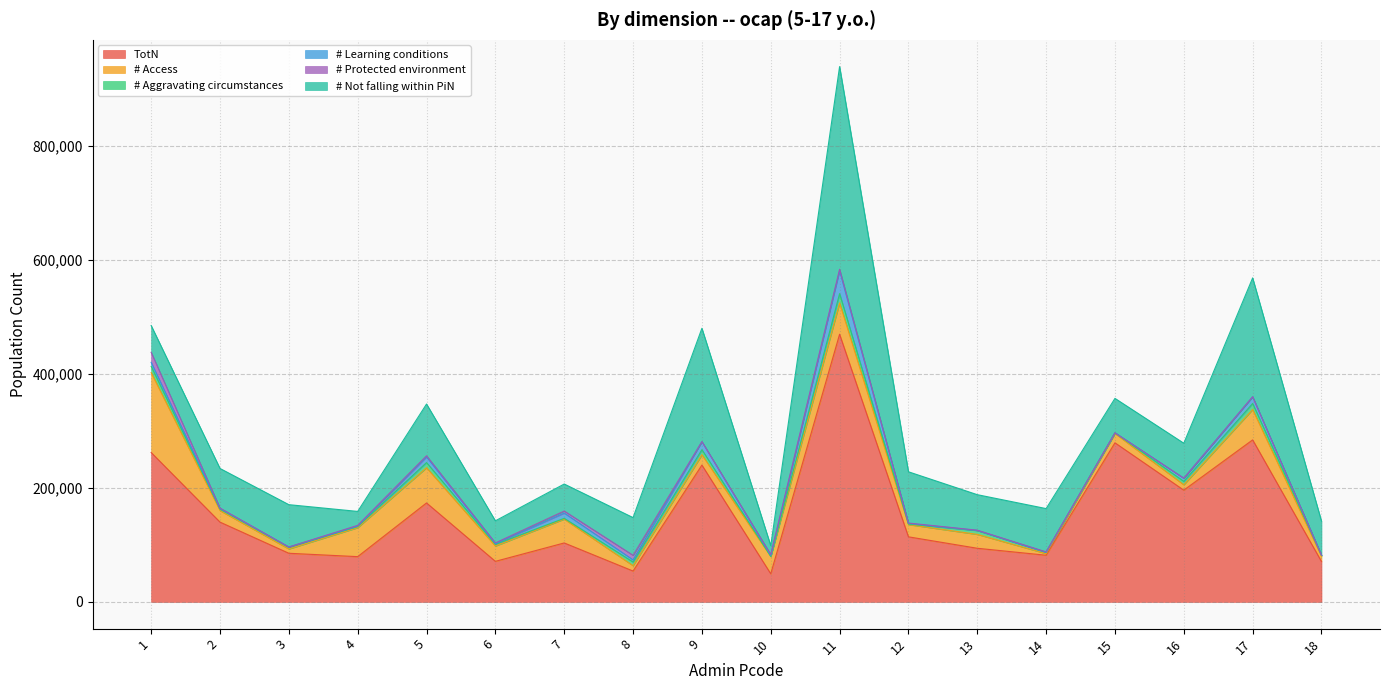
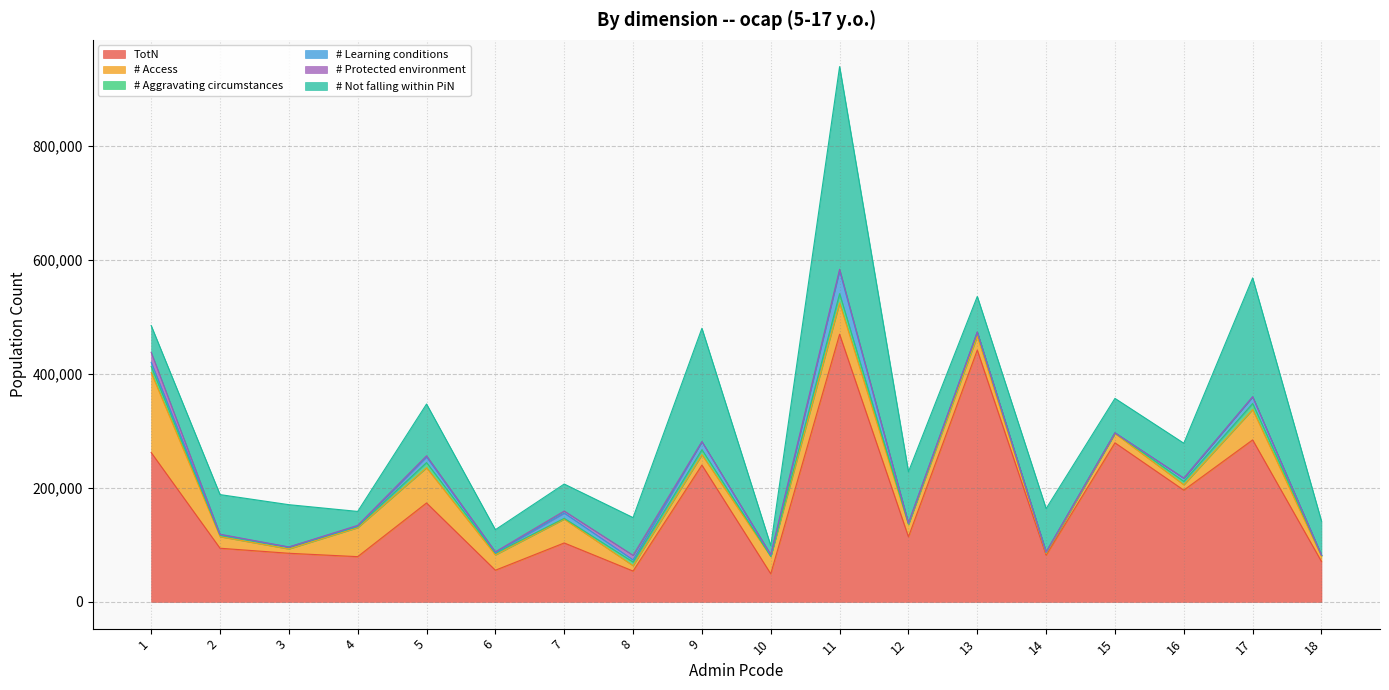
  {
    "TotN": {
      "1": "260,000",
-     "2": "140,000",
+     "2": "90,000",
      "3": "90,000",
      "4": "80,000",
      "5": "170,000",
-     "6": "70,000",
+     "6": "60,000",
      "7": "100,000",
      "8": "50,000",
      "9": "240,000",
      "10": "50,000",
      "11": "470,000",
      "12": "110,000",
-     "13": "90,000",
+     "13": "440,000",
      "15": "280,000",
      "16": "200,000",
      "17": "280,000",
      "18": "70,000"
    },
    "# Access": {
      "1": "140,000",
      "5": "60,000",
      "8": "10,000",
      "9": "20,000",
      "11": "50,000",
      "13": "20,000",
      "16": "10,000",
      "17": "50,000"
    },
    "# Learning conditions": {
      "1": "10,000"
    },
    "# Protected environment": {
      "1": "20,000",
      "8": "10,000"
    }
  }
